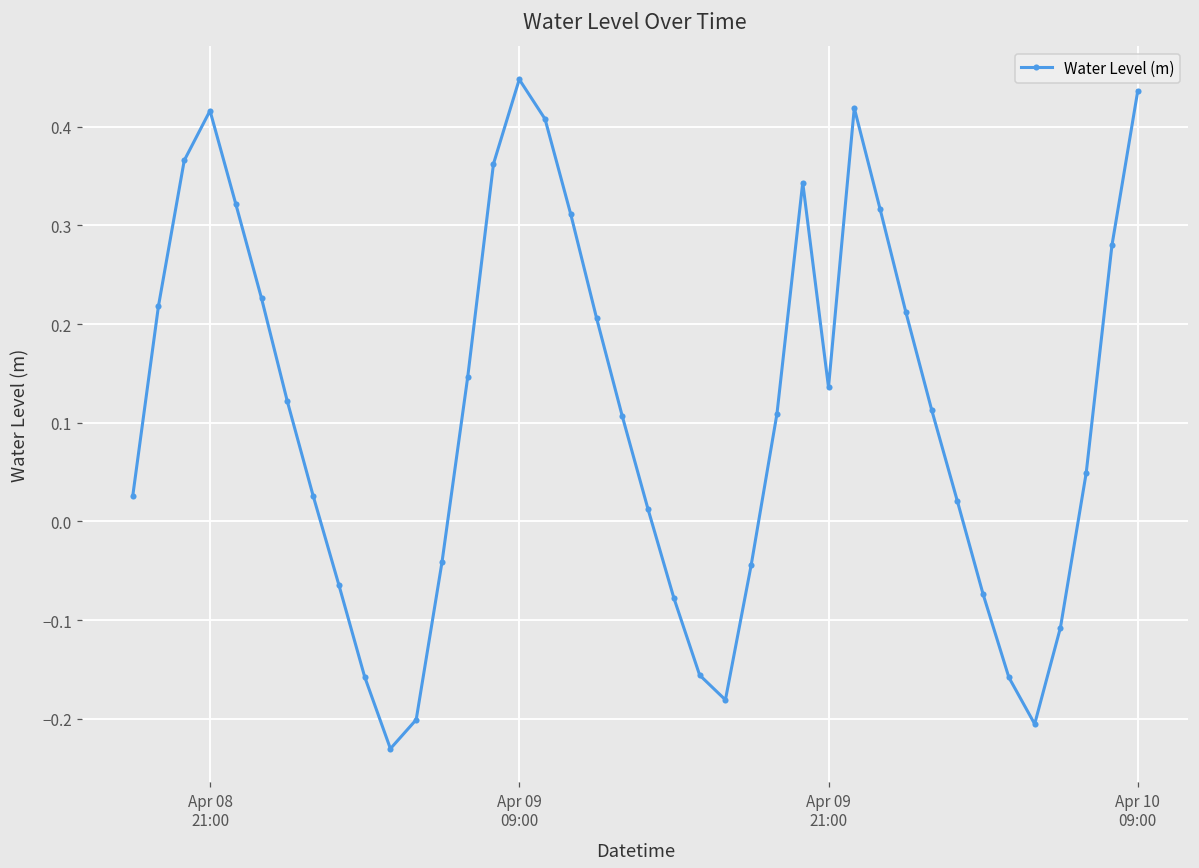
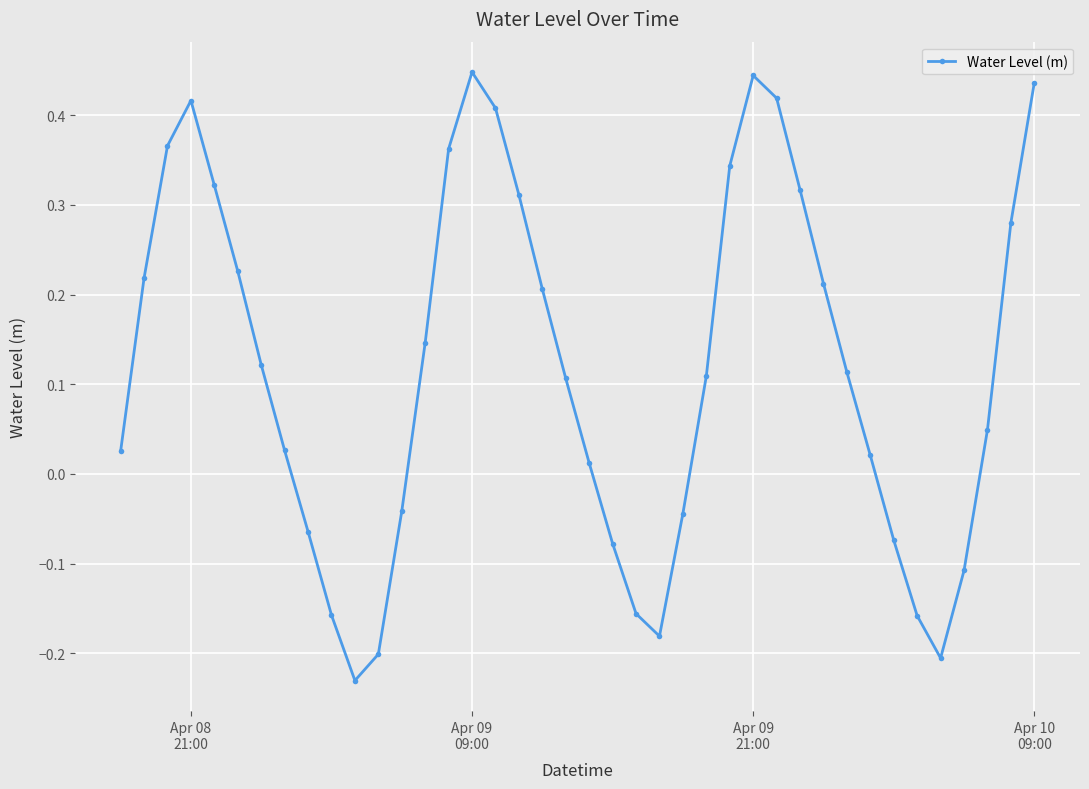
  {
    "Apr 08 21:00": 0.42,
    "Apr 09 09:00": 0.45,
-   "Apr 09 21:00": 0.14,
+   "Apr 09 21:00": 0.44,
    "Apr 10 09:00": 0.44
  }
